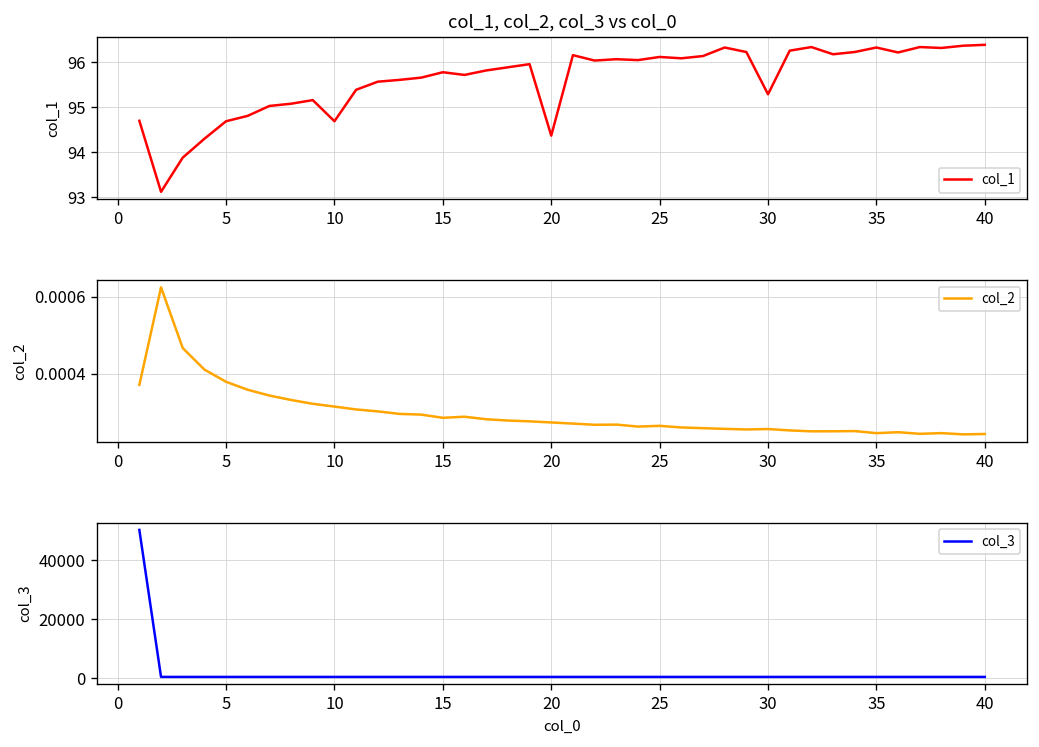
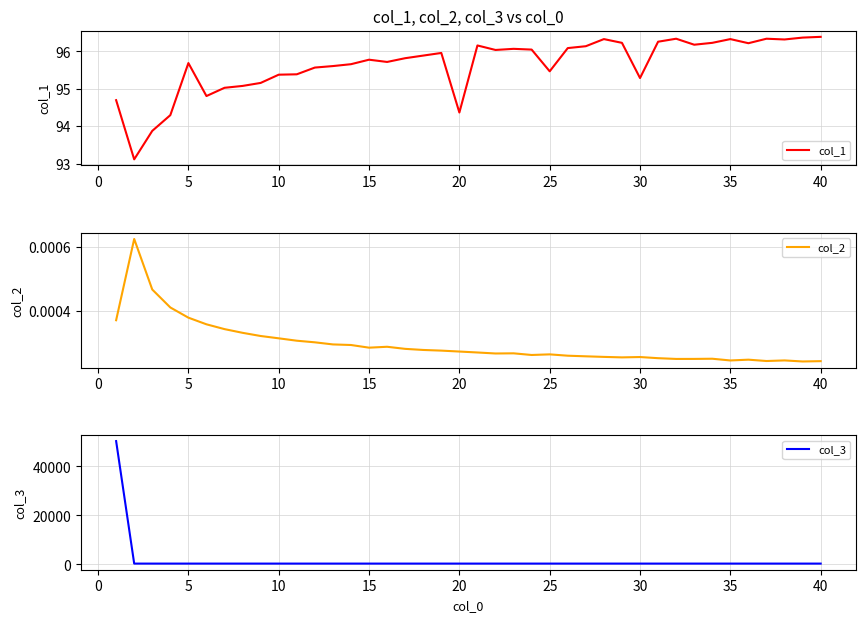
  {
    "col_1, col_2, col_3 vs col_0": {
-     "5": 94.7,
-     "10": 94.7,
+     "5": 95.7,
+     "10": 95.4,
      "15": 95.8,
      "20": 94.4,
-     "25": 96.1,
+     "25": 95.5,
      "30": 95.3,
      "35": 96.3,
      "40": 96.4
    }
  }
